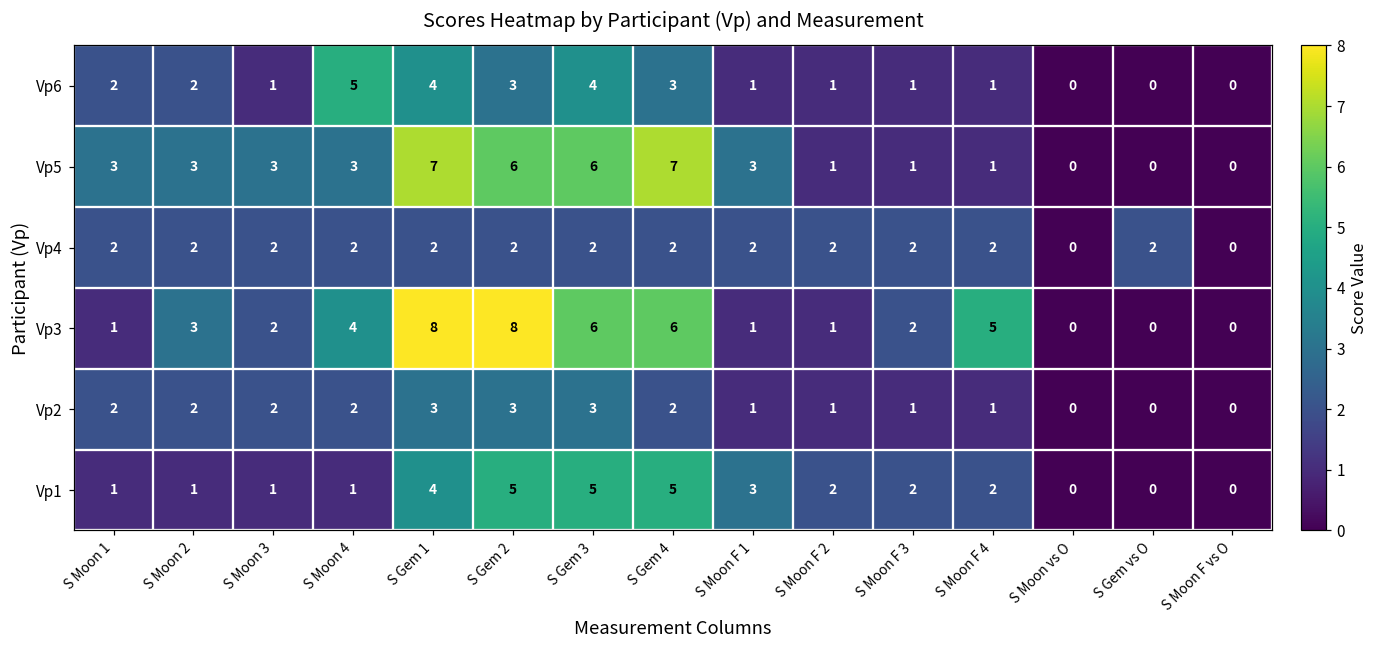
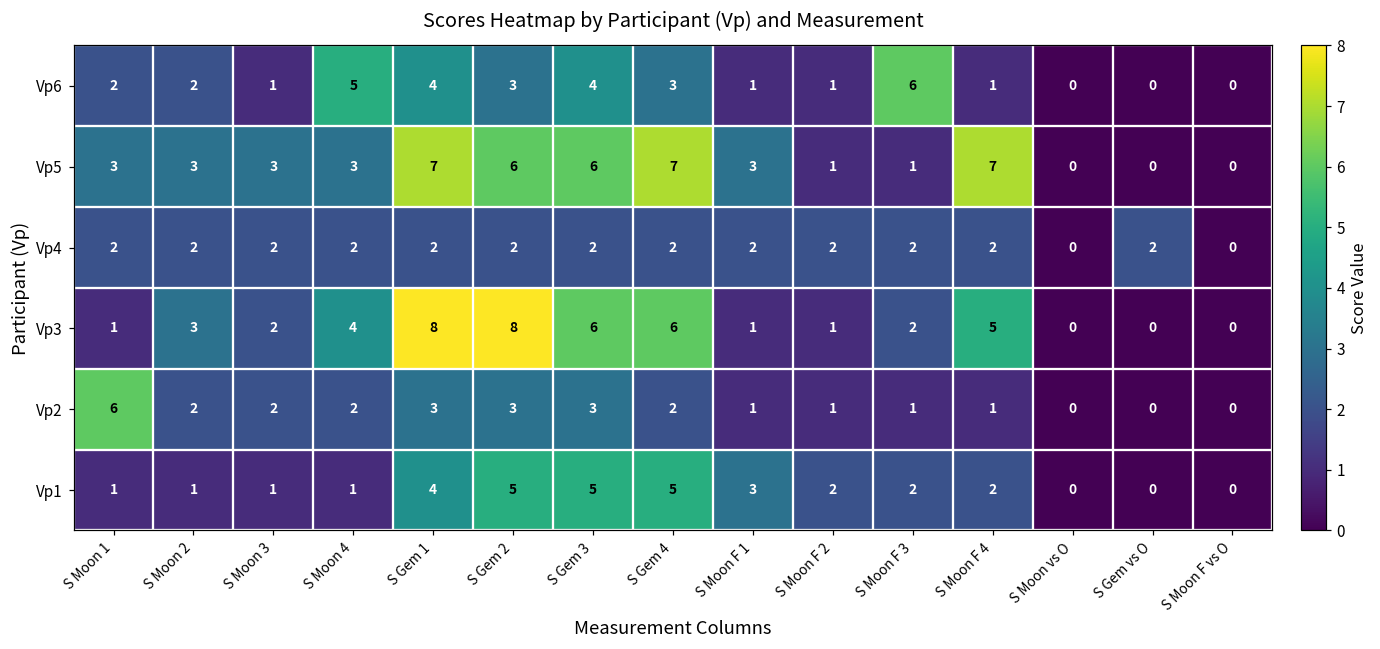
  {
    "Vp6": {
      "S Moon 1": 2,
      "S Moon 2": 2,
      "S Moon 3": 1,
      "S Moon 4": 5,
      "S Gem 1": 4,
      "S Gem 2": 3,
      "S Gem 3": 4,
      "S Gem 4": 3,
      "S Moon F 1": 1,
      "S Moon F 2": 1,
-     "S Moon F 3": 1,
+     "S Moon F 3": 6,
      "S Moon F 4": 1,
      "S Moon vs O": 0,
      "S Gem vs O": 0,
      "S Moon F vs O": 0
    },
    "Vp5": {
      "S Moon 1": 3,
      "S Moon 2": 3,
      "S Moon 3": 3,
      "S Moon 4": 3,
      "S Gem 1": 7,
      "S Gem 2": 6,
      "S Gem 3": 6,
      "S Gem 4": 7,
      "S Moon F 1": 3,
      "S Moon F 2": 1,
      "S Moon F 3": 1,
-     "S Moon F 4": 1,
+     "S Moon F 4": 7,
      "S Moon vs O": 0,
      "S Gem vs O": 0,
      "S Moon F vs O": 0
    },
    "Vp4": {
      "S Moon 1": 2,
      "S Moon 2": 2,
      "S Moon 3": 2,
      "S Moon 4": 2,
      "S Gem 1": 2,
      "S Gem 2": 2,
      "S Gem 3": 2,
      "S Gem 4": 2,
      "S Moon F 1": 2,
      "S Moon F 2": 2,
      "S Moon F 3": 2,
      "S Moon F 4": 2,
      "S Moon vs O": 0,
      "S Gem vs O": 2,
      "S Moon F vs O": 0
    },
    "Vp3": {
      "S Moon 1": 1,
      "S Moon 2": 3,
      "S Moon 3": 2,
      "S Moon 4": 4,
      "S Gem 1": 8,
      "S Gem 2": 8,
      "S Gem 3": 6,
      "S Gem 4": 6,
      "S Moon F 1": 1,
      "S Moon F 2": 1,
      "S Moon F 3": 2,
      "S Moon F 4": 5,
      "S Moon vs O": 0,
      "S Gem vs O": 0,
      "S Moon F vs O": 0
    },
    "Vp2": {
-     "S Moon 1": 2,
+     "S Moon 1": 6,
      "S Moon 2": 2,
      "S Moon 3": 2,
      "S Moon 4": 2,
      "S Gem 1": 3,
      "S Gem 2": 3,
      "S Gem 3": 3,
      "S Gem 4": 2,
      "S Moon F 1": 1,
      "S Moon F 2": 1,
      "S Moon F 3": 1,
      "S Moon F 4": 1,
      "S Moon vs O": 0,
      "S Gem vs O": 0,
      "S Moon F vs O": 0
    },
    "Vp1": {
      "S Moon 1": 1,
      "S Moon 2": 1,
      "S Moon 3": 1,
      "S Moon 4": 1,
      "S Gem 1": 4,
      "S Gem 2": 5,
      "S Gem 3": 5,
      "S Gem 4": 5,
      "S Moon F 1": 3,
      "S Moon F 2": 2,
      "S Moon F 3": 2,
      "S Moon F 4": 2,
      "S Moon vs O": 0,
      "S Gem vs O": 0,
      "S Moon F vs O": 0
    }
  }
